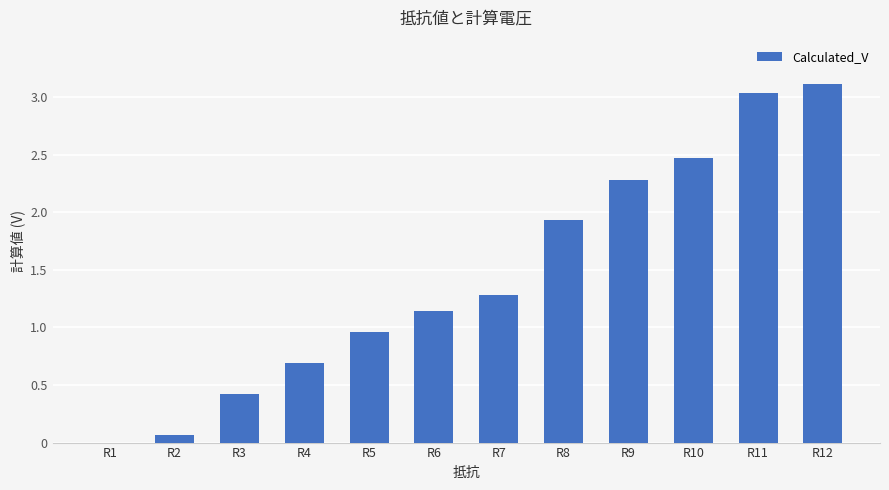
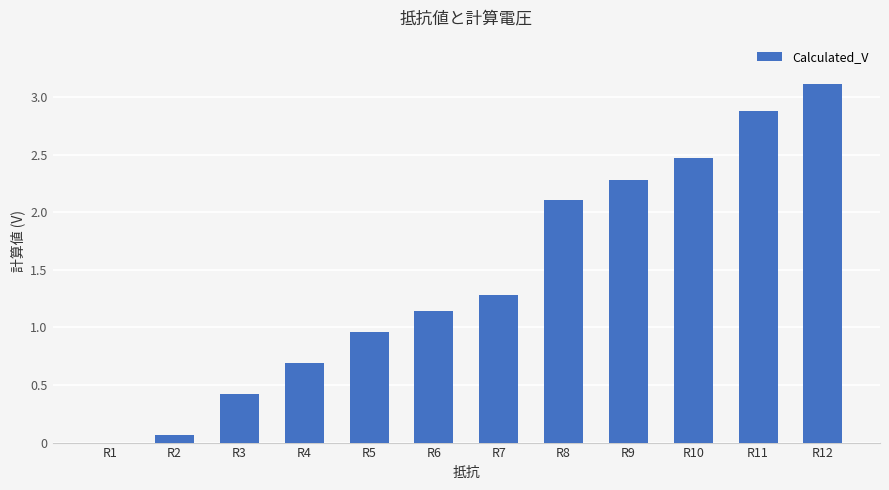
  {
    "R1": 0.00,
    "R2": 0.07,
    "R3": 0.42,
    "R4": 0.69,
    "R5": 0.96,
    "R6": 1.15,
    "R7": 1.29,
-   "R8": 1.93,
+   "R8": 2.10,
    "R9": 2.28,
    "R10": 2.47,
-   "R11": 3.04,
+   "R11": 2.88,
    "R12": 3.11
  }
